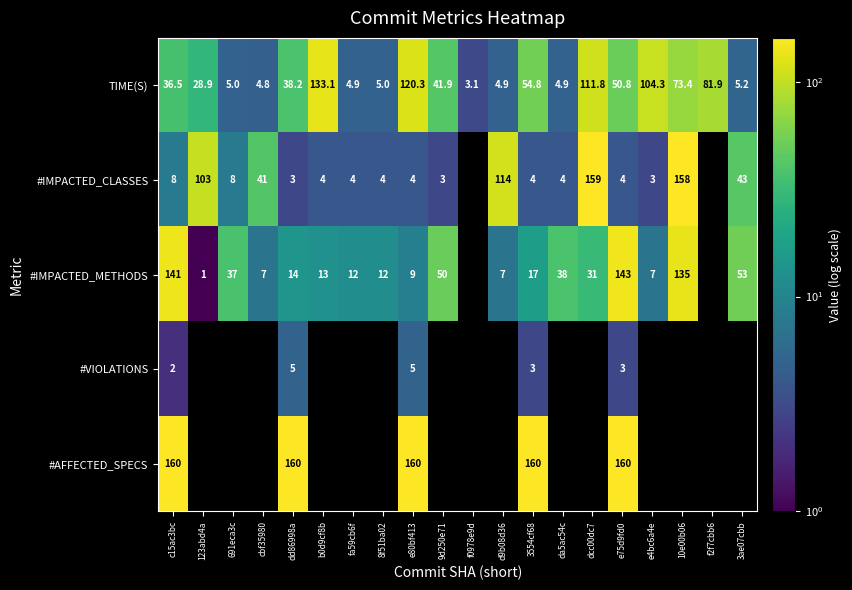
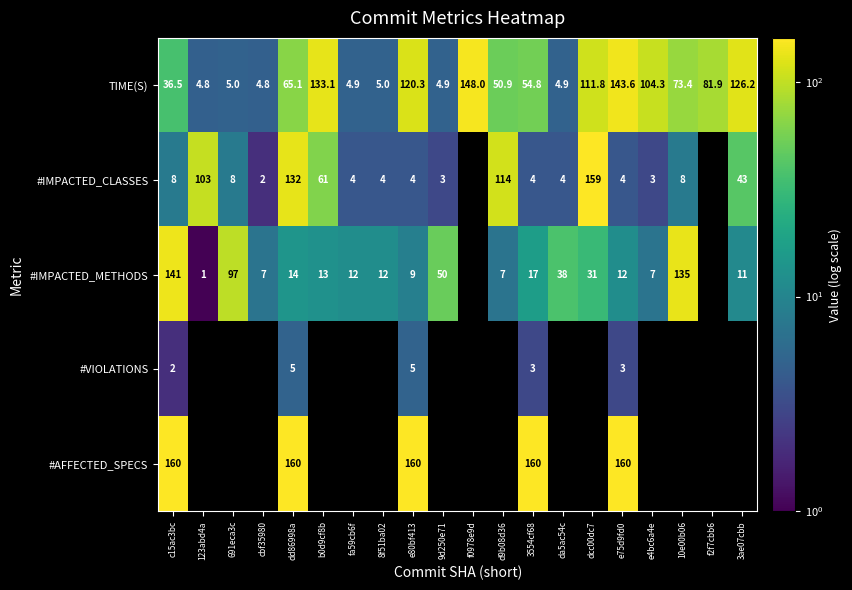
  {
    "TIME(S)": {
      "c15ac3bc": 36.5,
-     "123abd4a": 28.9,
+     "123abd4a": 4.8,
      "691eca3c": 5.0,
      "cbf35980": 4.8,
-     "dd86998a": 38.2,
+     "dd86998a": 65.1,
      "b0d9cf8b": 133.1,
      "fa59cb6f": 4.9,
      "8f51ba02": 5.0,
      "e80bf413": 120.3,
-     "9d250e71": 41.9,
-     "f0978e9d": 3.1,
-     "d9b08d36": 4.9,
+     "9d250e71": 4.9,
+     "f0978e9d": 148.0,
+     "d9b08d36": 50.9,
      "3554cf68": 54.8,
      "da5ac54c": 4.9,
      "dcc00dc7": 111.8,
-     "e75d9fd0": 50.8,
+     "e75d9fd0": 143.6,
      "e4bc6a4e": 104.3,
      "10e00b06": 73.4,
      "f2f7cbb6": 81.9,
-     "3ae07cbb": 5.2
+     "3ae07cbb": 126.2
    },
    "#IMPACTED_CLASSES": {
      "c15ac3bc": 8,
      "123abd4a": 103,
      "691eca3c": 8,
-     "cbf35980": 41,
-     "dd86998a": 3,
-     "b0d9cf8b": 4,
+     "cbf35980": 2,
+     "dd86998a": 132,
+     "b0d9cf8b": 61,
      "fa59cb6f": 4,
      "8f51ba02": 4,
      "e80bf413": 4,
      "9d250e71": 3,
      "d9b08d36": 114,
      "3554cf68": 4,
      "da5ac54c": 4,
      "dcc00dc7": 159,
      "e75d9fd0": 4,
      "e4bc6a4e": 3,
-     "10e00b06": 158,
+     "10e00b06": 8,
      "3ae07cbb": 43
    },
    "#IMPACTED_METHODS": {
      "c15ac3bc": 141,
      "123abd4a": 1,
-     "691eca3c": 37,
+     "691eca3c": 97,
      "cbf35980": 7,
      "dd86998a": 14,
      "b0d9cf8b": 13,
      "fa59cb6f": 12,
      "8f51ba02": 12,
      "e80bf413": 9,
      "9d250e71": 50,
      "d9b08d36": 7,
      "3554cf68": 17,
      "da5ac54c": 38,
      "dcc00dc7": 31,
-     "e75d9fd0": 143,
+     "e75d9fd0": 12,
      "e4bc6a4e": 7,
      "10e00b06": 135,
-     "3ae07cbb": 53
+     "3ae07cbb": 11
    },
    "#VIOLATIONS": {
      "c15ac3bc": 2,
      "dd86998a": 5,
      "e80bf413": 5,
      "3554cf68": 3,
      "e75d9fd0": 3
    },
    "#AFFECTED_SPECS": {
      "c15ac3bc": 160,
      "dd86998a": 160,
      "e80bf413": 160,
      "3554cf68": 160,
      "e75d9fd0": 160
    }
  }
